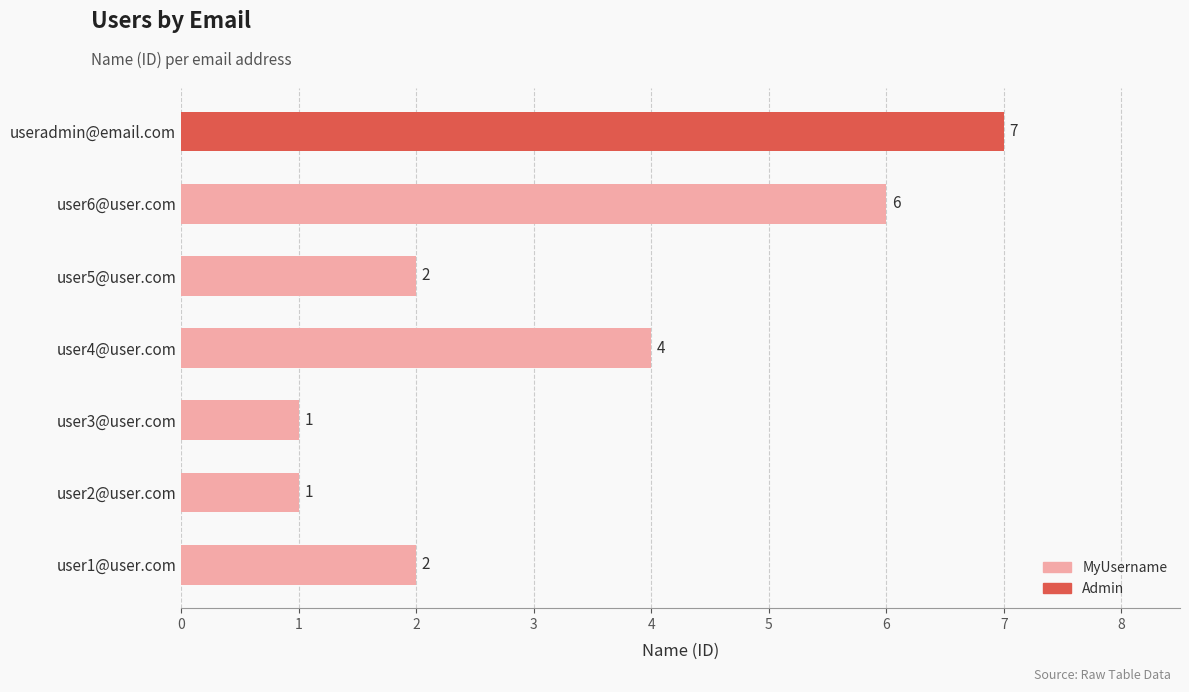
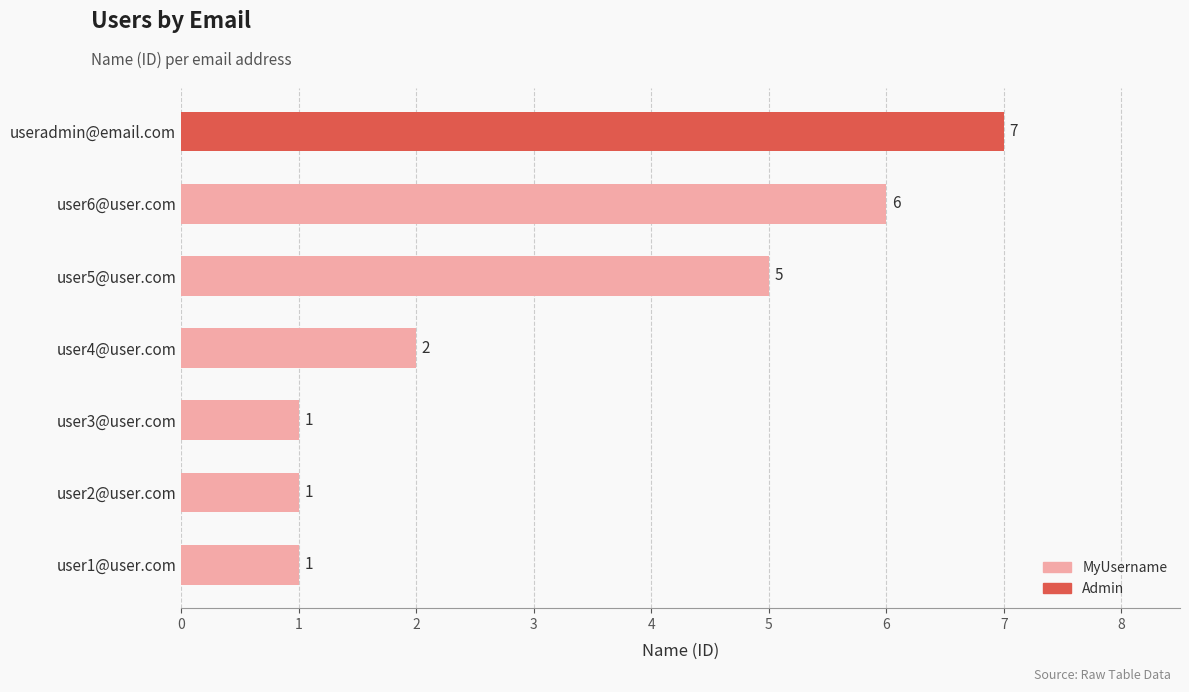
  {
    "useradmin@email.com": 7,
    "user6@user.com": 6,
-   "user5@user.com": 2,
-   "user4@user.com": 4,
+   "user5@user.com": 5,
+   "user4@user.com": 2,
    "user3@user.com": 1,
    "user2@user.com": 1,
-   "user1@user.com": 2
+   "user1@user.com": 1
  }
